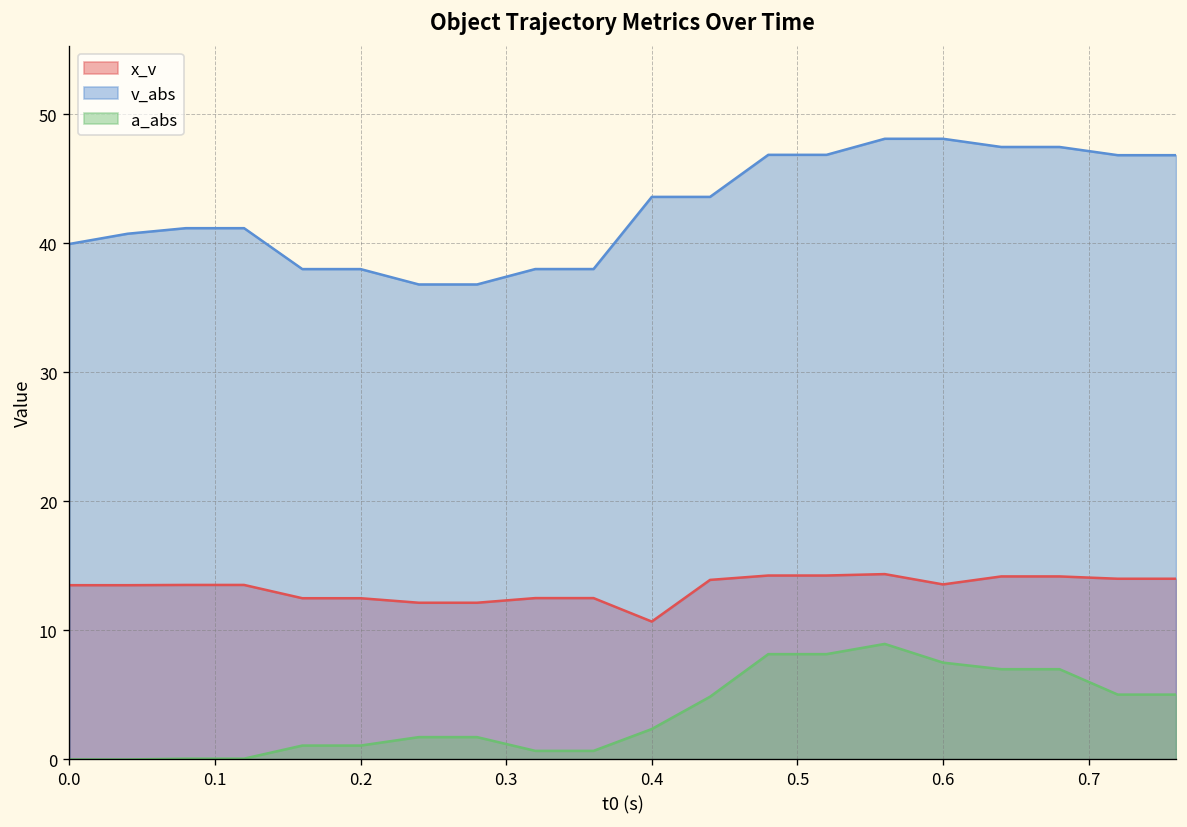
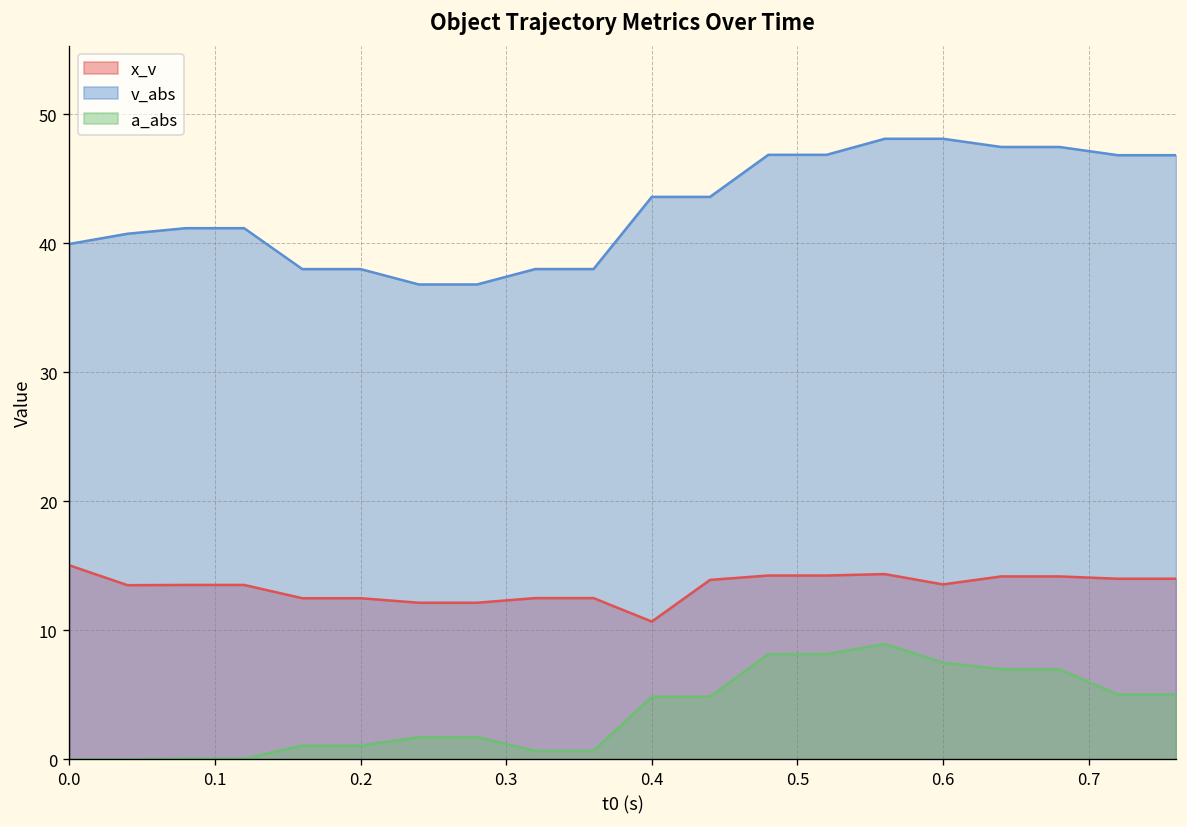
  {
    "x_v": {
-     "0.0": 13.5,
+     "0.0": 15.1,
      "0.2": 12.5,
      "0.4": 10.7,
      "0.6": 13.6
    },
    "v_abs": {
      "0.0": 40.0,
      "0.2": 38.0,
      "0.4": 43.6,
      "0.6": 48.1
    },
    "a_abs": {
      "0.0": 0.0,
      "0.2": 1.1,
-     "0.4": 2.4,
+     "0.4": 4.9,
      "0.6": 7.5
    }
  }
